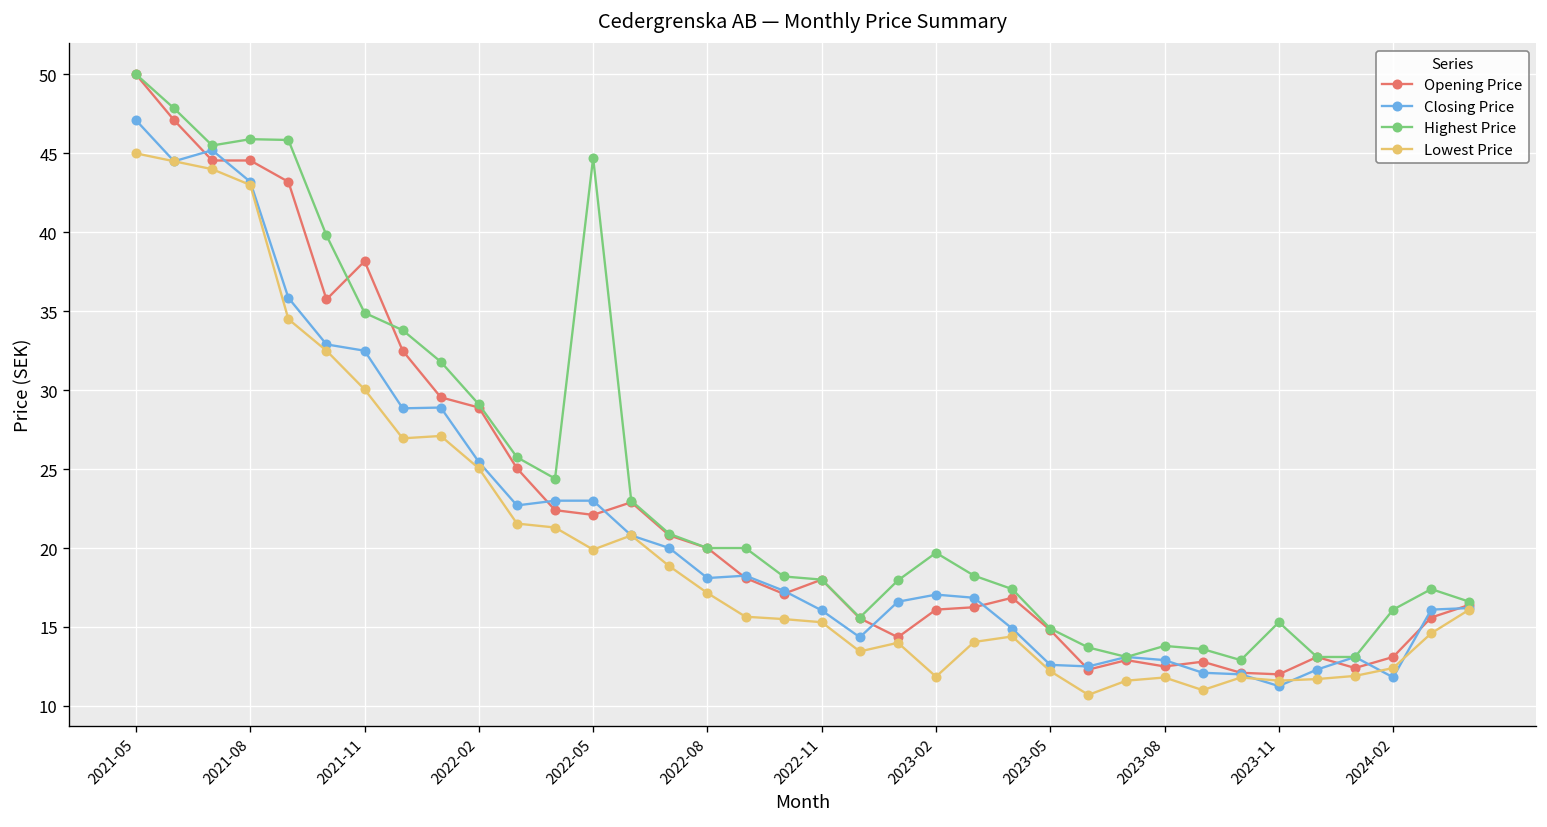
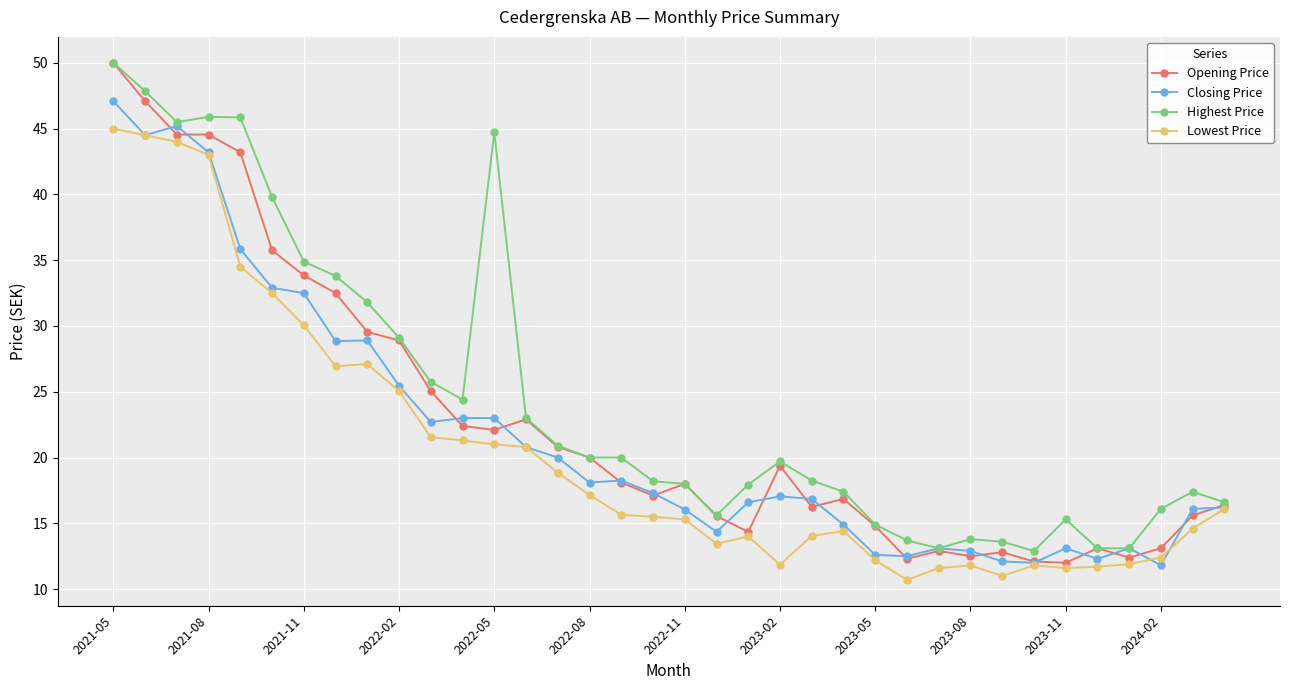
  {
    "Opening Price": {
      "2021-08": 44.5,
-     "2021-11": 38.2,
+     "2021-11": 33.8,
      "2022-02": 28.9,
      "2022-05": 22.1,
-     "2023-02": 16.1,
+     "2023-02": 19.4,
      "2023-08": 12.5,
      "2023-11": 12.0,
      "2024-02": 13.1
    },
    "Closing Price": {
      "2021-05": 47.1,
      "2021-08": 43.2,
      "2021-11": 32.5,
      "2022-02": 25.5,
      "2022-05": 23.0,
      "2022-08": 18.1,
      "2022-11": 16.0,
      "2023-02": 17.0,
      "2023-05": 12.6,
      "2023-08": 12.9,
-     "2023-11": 11.3,
+     "2023-11": 13.1,
      "2024-02": 11.8
    },
    "Highest Price": {
      "2021-08": 45.9,
      "2021-11": 34.9,
      "2022-02": 29.1,
      "2022-05": 44.7,
      "2023-02": 19.7,
      "2023-08": 13.8,
      "2023-11": 15.3,
      "2024-02": 16.1
    },
    "Lowest Price": {
      "2021-05": 45.0,
      "2021-08": 43.0,
      "2021-11": 30.0,
      "2022-02": 25.0,
-     "2022-05": 19.9,
+     "2022-05": 21.0,
      "2022-08": 17.1,
      "2022-11": 15.3,
      "2023-02": 11.9,
      "2023-05": 12.2,
      "2023-08": 11.8,
      "2023-11": 11.6,
      "2024-02": 12.4
    }
  }
